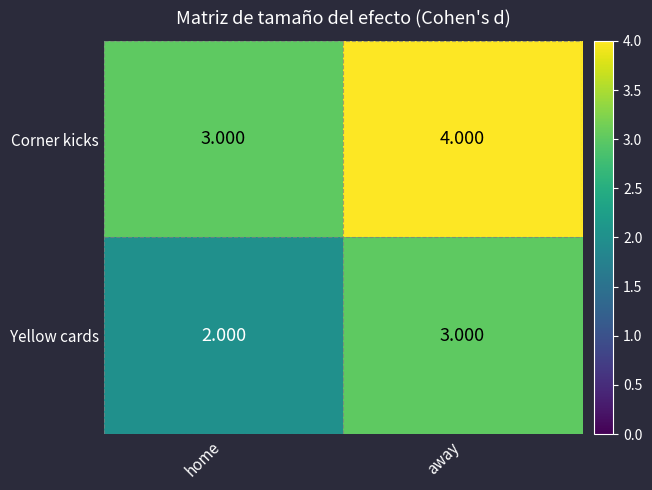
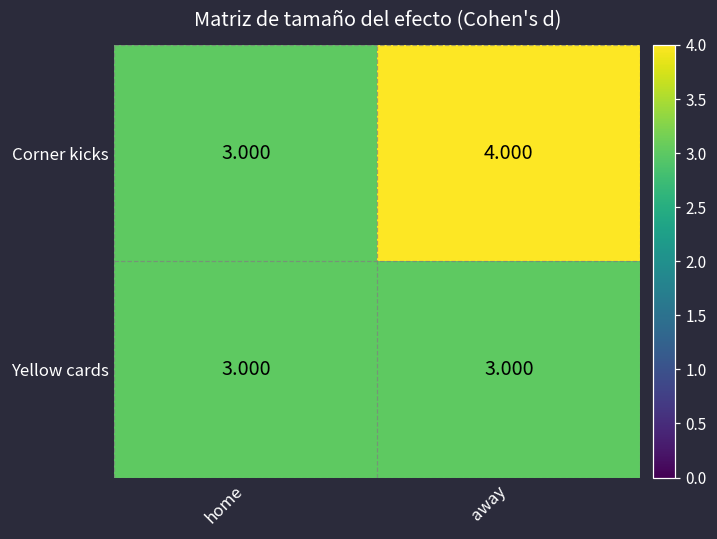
  {
    "Corner kicks": {
      "home": 3.000,
      "away": 4.000
    },
    "Yellow cards": {
-     "home": 2.000,
+     "home": 3.000,
      "away": 3.000
    }
  }
